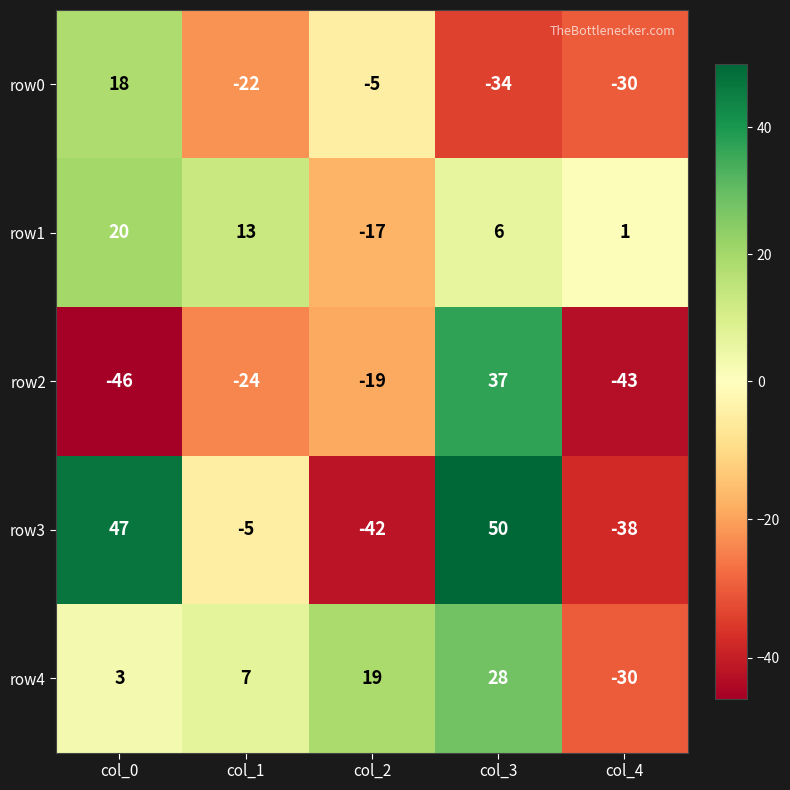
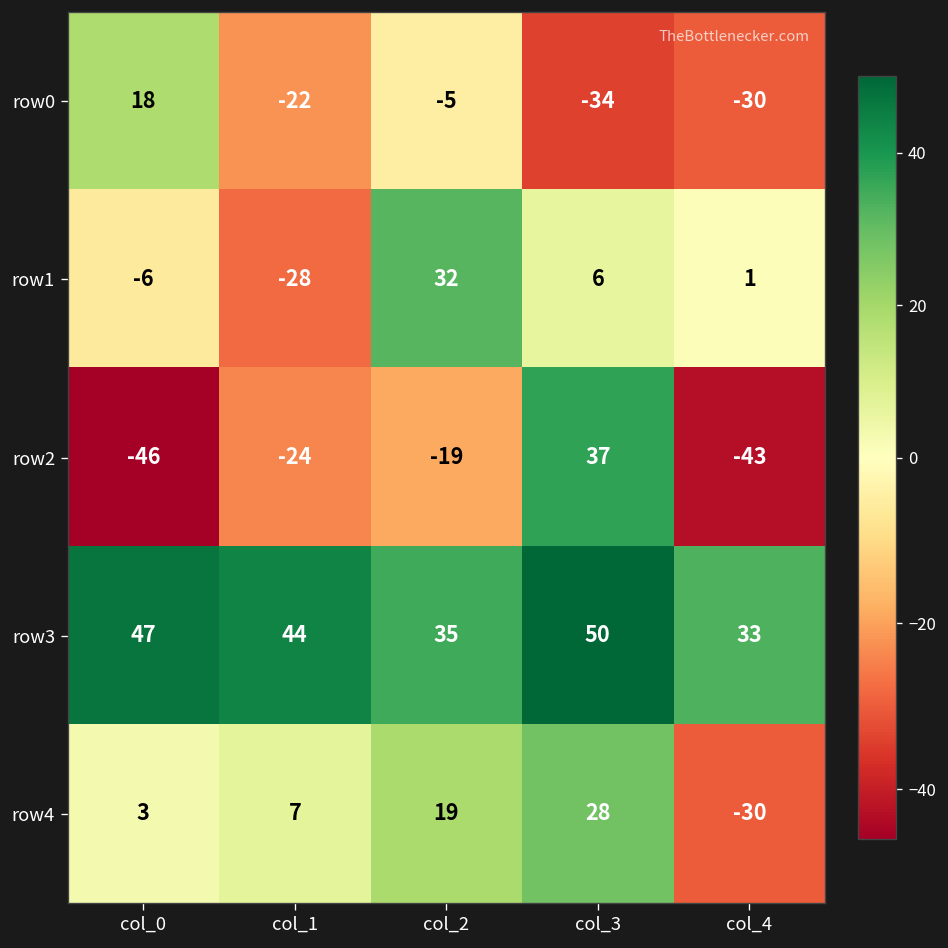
  {
    "row0": {
      "col_0": 18,
      "col_1": -22,
      "col_2": -5,
      "col_3": -34
    },
    "row1": {
-     "col_0": 20,
-     "col_1": 13,
-     "col_2": -17,
+     "col_0": -6,
+     "col_1": -28,
+     "col_2": 32,
      "col_3": 6,
      "col_4": 1
    },
    "row2": {
      "col_0": -46,
      "col_1": -24,
      "col_2": -19,
      "col_3": 37,
      "col_4": -43
    },
    "row3": {
      "col_0": 47,
-     "col_1": -5,
-     "col_2": -42,
+     "col_1": 44,
+     "col_2": 35,
      "col_3": 50,
-     "col_4": -38
+     "col_4": 33
    },
    "row4": {
      "col_0": 3,
      "col_1": 7,
      "col_2": 19,
      "col_3": 28,
      "col_4": -30
    }
  }
